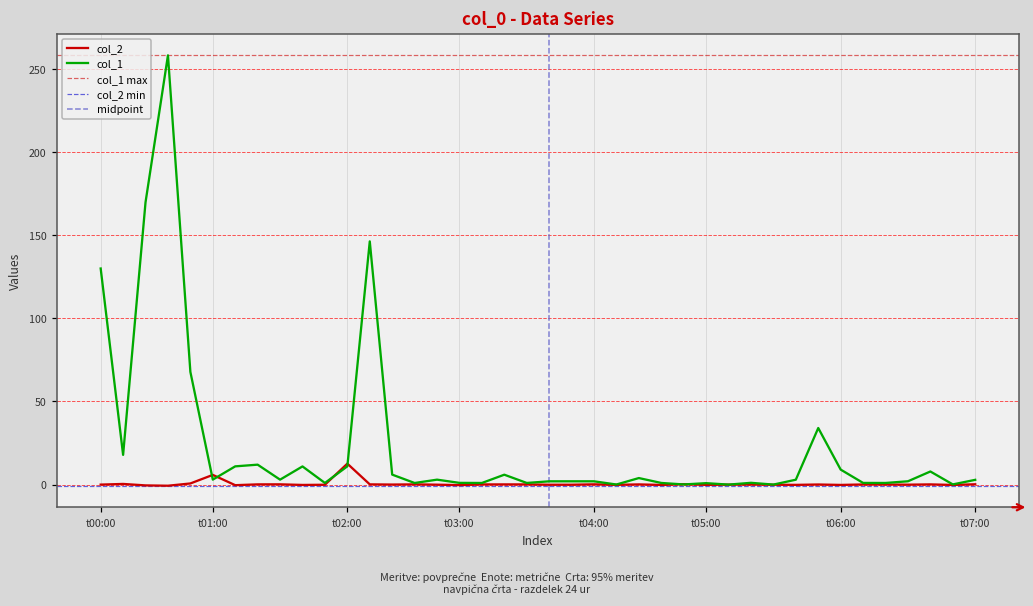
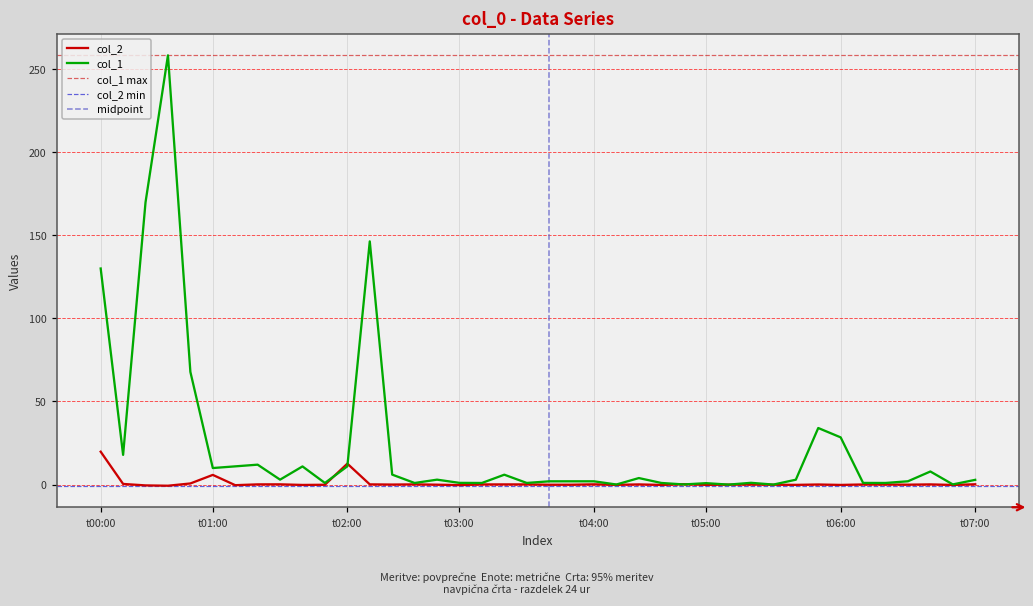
  {
    "col_2": {
-     "t00:00": 0,
+     "t00:00": 20,
      "t01:00": 6,
      "t04:00": 0,
      "t06:00": 0,
      "t07:00": 0
    },
    "col_1": {
      "t00:00": 130,
-     "t01:00": 3,
+     "t01:00": 10,
      "t04:00": 2,
-     "t06:00": 9,
+     "t06:00": 28,
      "t07:00": 3
    }
  }
